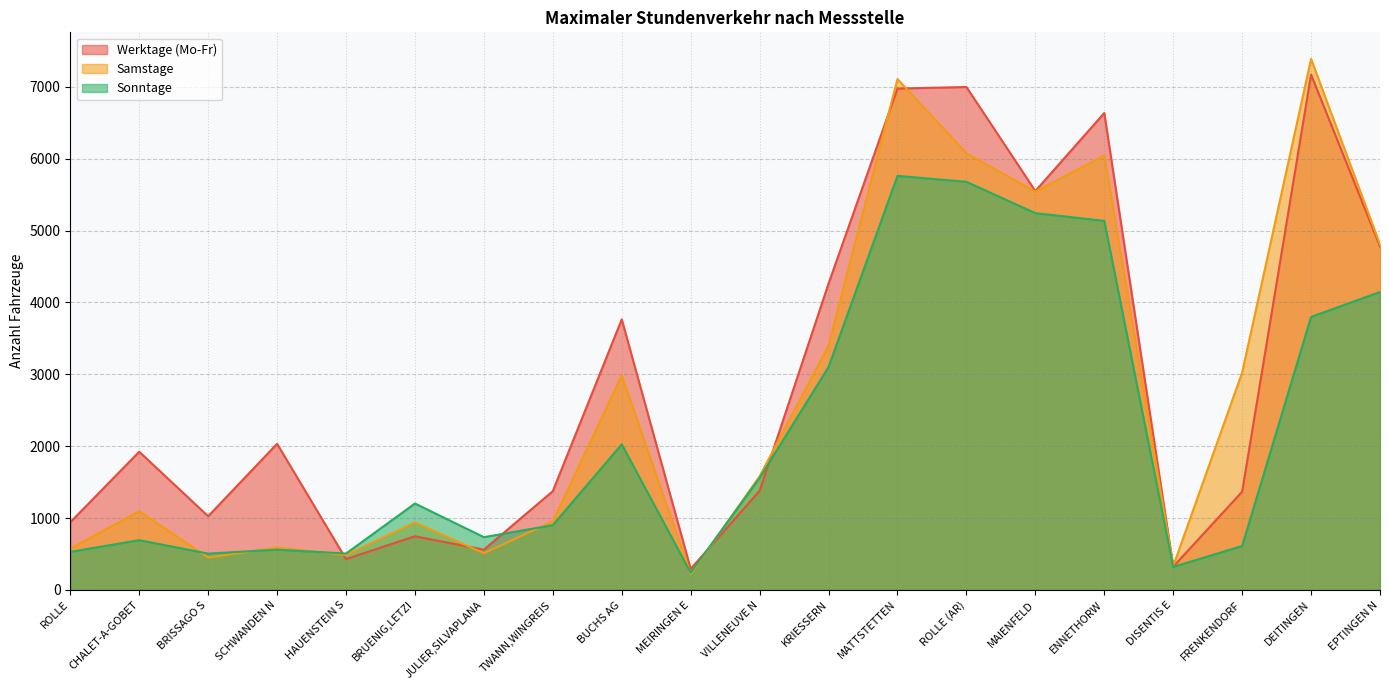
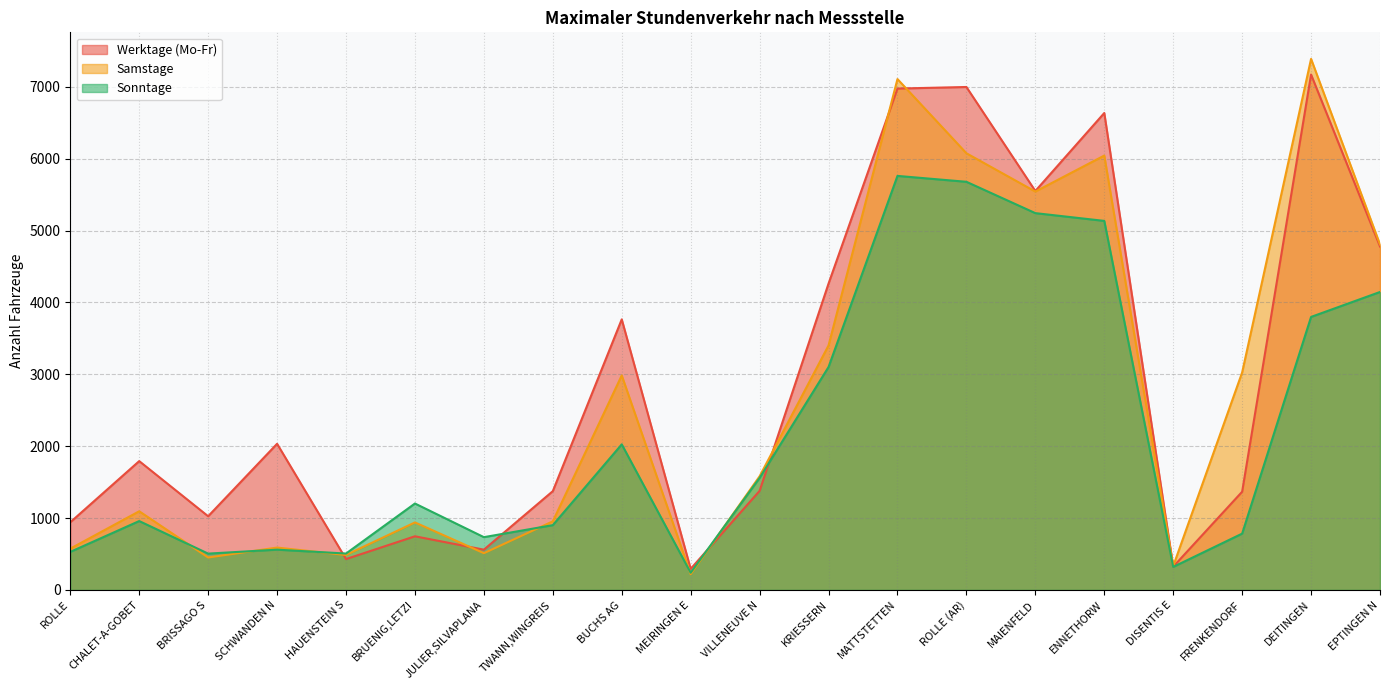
  {
    "Werktage (Mo-Fr)": {
      "ROLLE": 900,
-     "CHALET-A-GOBET": 1900,
+     "CHALET-A-GOBET": 1800,
      "BRISSAGO S": 1000,
      "SCHWANDEN N": 2000,
      "HAUENSTEIN S": 400,
      "BRUENIG,LETZI": 700,
      "JULIER,SILVAPLANA": 600,
      "TWANN,WINGREIS": 1400,
      "BUCHS AG": 3800,
      "MEIRINGEN E": 300,
      "VILLENEUVE N": 1400,
      "KRIESSERN": 4300,
      "MATTSTETTEN": 7000,
      "ROLLE (AR)": 7000,
      "ENNETHORW": 6600,
      "FRENKENDORF": 1400,
      "DEITINGEN": 7200
    },
    "Samstage": {
      "ROLLE": 600,
      "CHALET-A-GOBET": 1100,
      "BRISSAGO S": 500,
      "BRUENIG,LETZI": 900,
      "JULIER,SILVAPLANA": 500,
      "TWANN,WINGREIS": 1000,
      "BUCHS AG": 3000,
      "KRIESSERN": 3400,
      "MATTSTETTEN": 7100,
      "ROLLE (AR)": 6100,
      "ENNETHORW": 6000,
      "FRENKENDORF": 3000,
      "DEITINGEN": 7400
    },
    "Sonntage": {
      "ROLLE": 500,
-     "CHALET-A-GOBET": 700,
+     "CHALET-A-GOBET": 1000,
      "BRISSAGO S": 500,
      "BRUENIG,LETZI": 1200,
      "JULIER,SILVAPLANA": 700,
      "TWANN,WINGREIS": 900,
      "BUCHS AG": 2000,
      "KRIESSERN": 3100,
      "MATTSTETTEN": 5800,
      "ROLLE (AR)": 5700,
      "MAIENFELD": 5200,
      "ENNETHORW": 5100,
-     "FRENKENDORF": 600,
+     "FRENKENDORF": 800,
      "DEITINGEN": 3800,
      "EPTINGEN N": 4100
    }
  }
